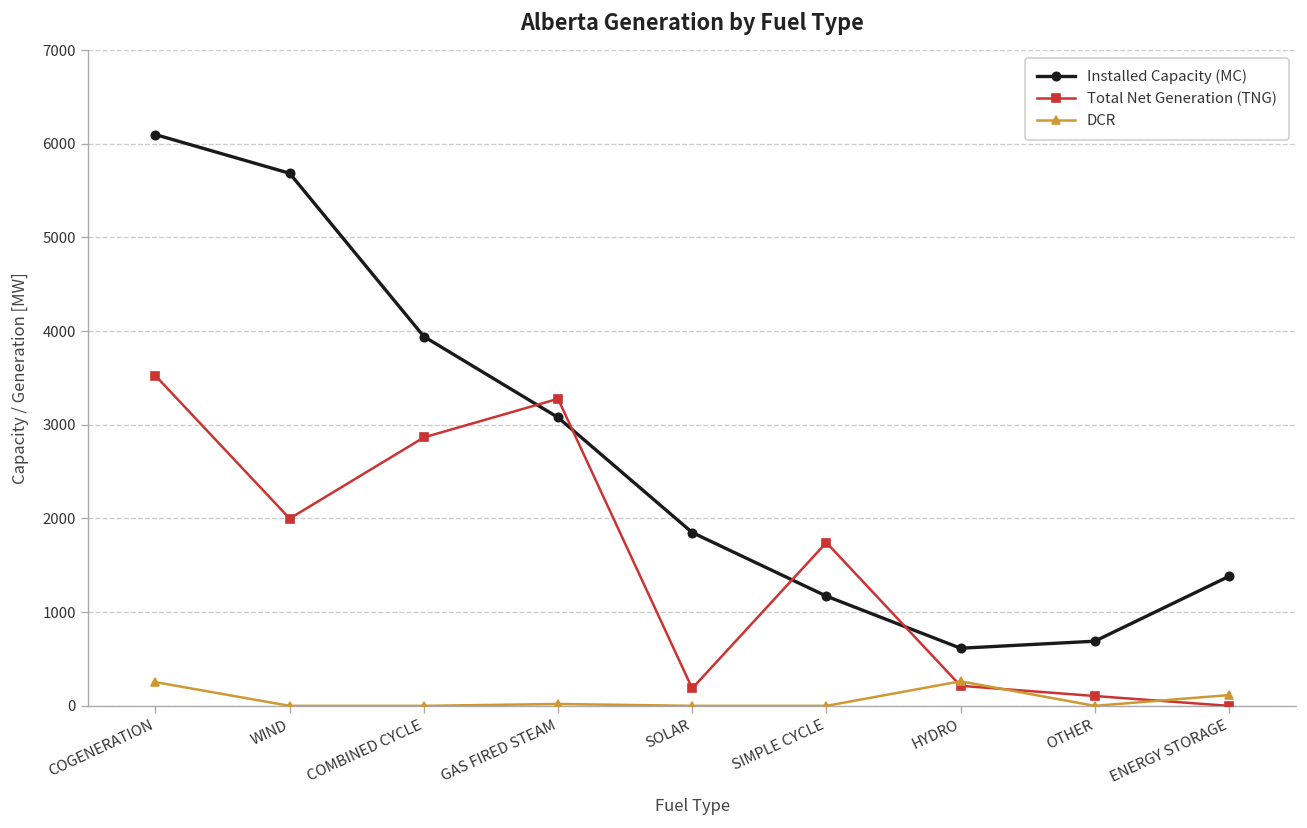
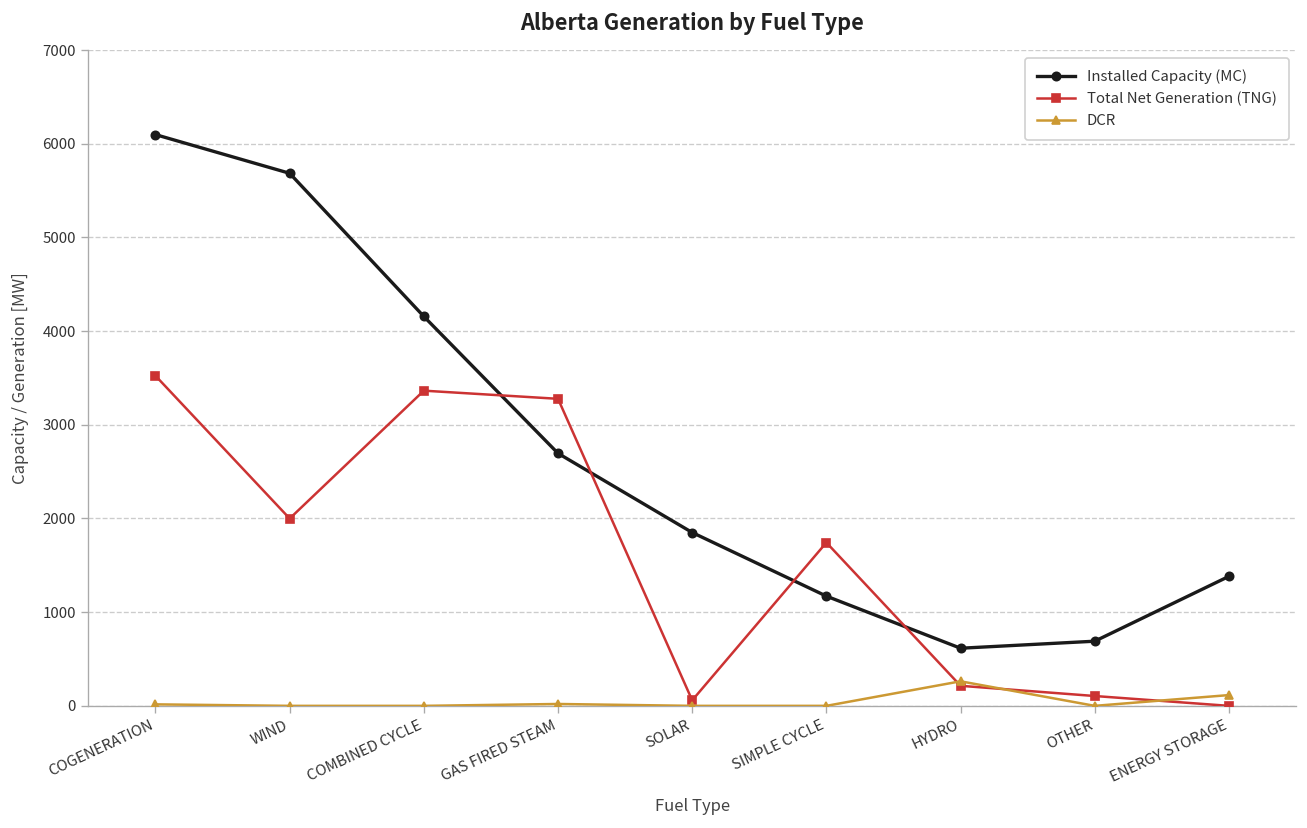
  {
    "Installed Capacity (MC)": {
      "COGENERATION": 6100,
      "WIND": 5700,
-     "COMBINED CYCLE": 3900,
-     "GAS FIRED STEAM": 3100,
+     "COMBINED CYCLE": 4200,
+     "GAS FIRED STEAM": 2700,
      "SOLAR": 1900,
      "SIMPLE CYCLE": 1200,
      "HYDRO": 600,
      "OTHER": 700,
      "ENERGY STORAGE": 1400
    },
    "Total Net Generation (TNG)": {
      "COGENERATION": 3500,
      "WIND": 2000,
-     "COMBINED CYCLE": 2900,
+     "COMBINED CYCLE": 3400,
      "GAS FIRED STEAM": 3300,
-     "SOLAR": 200,
+     "SOLAR": 100,
      "SIMPLE CYCLE": 1700,
      "HYDRO": 200,
      "OTHER": 100,
      "ENERGY STORAGE": 0
    },
    "DCR": {
-     "COGENERATION": 300,
+     "COGENERATION": 0,
      "WIND": 0,
      "COMBINED CYCLE": 0,
      "GAS FIRED STEAM": 0,
      "SOLAR": 0,
      "SIMPLE CYCLE": 0,
      "HYDRO": 300,
      "OTHER": 0,
      "ENERGY STORAGE": 100
    }
  }
